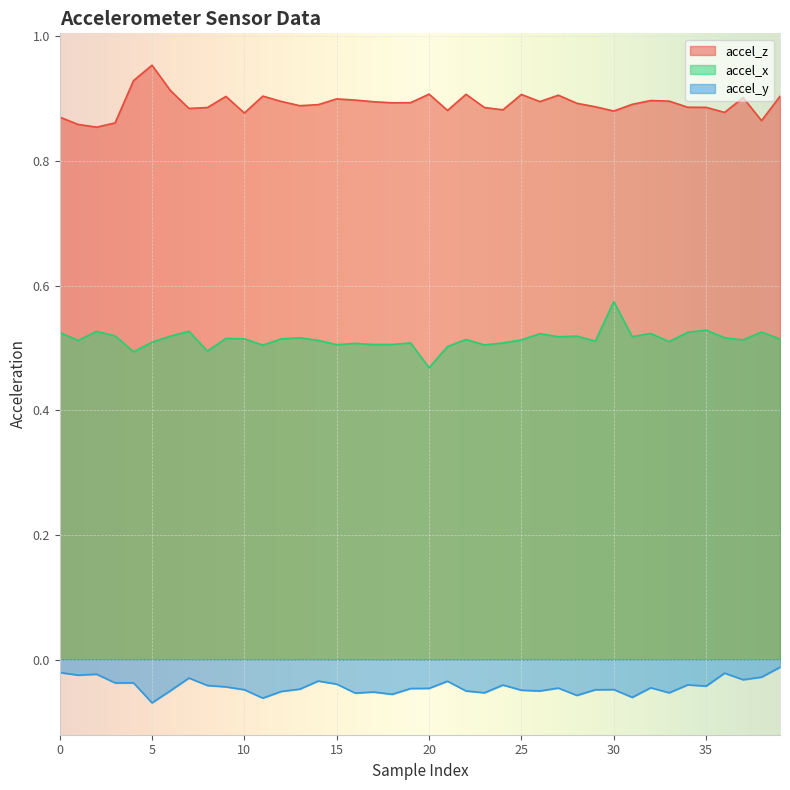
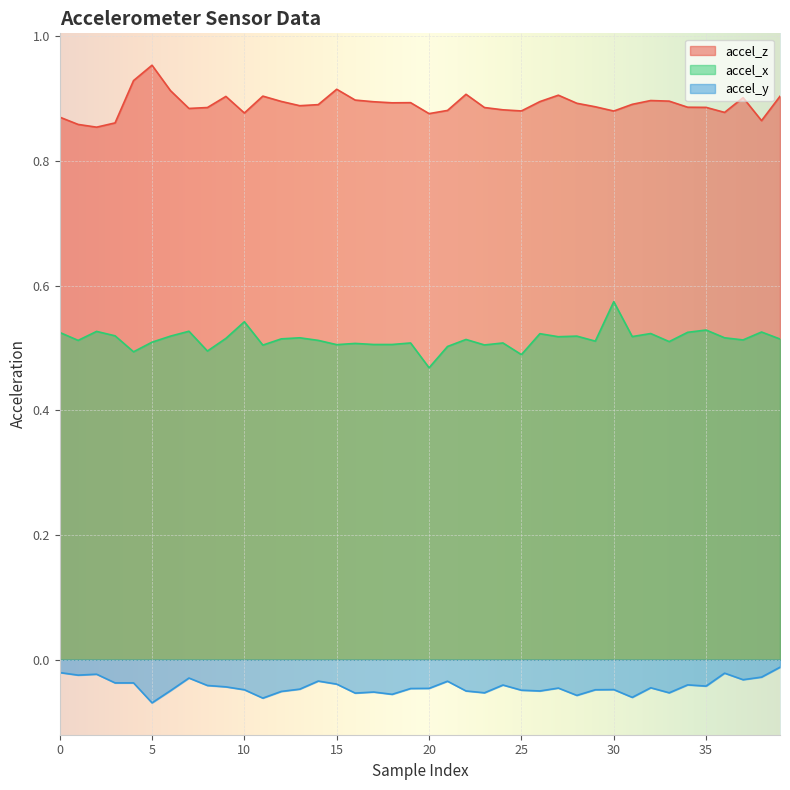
  {
    "accel_z": {
      "0": 0.87,
      "5": 0.95,
      "10": 0.88,
-     "15": 0.90,
-     "20": 0.91,
-     "25": 0.91,
+     "15": 0.91,
+     "20": 0.88,
+     "25": 0.88,
      "30": 0.88,
      "35": 0.89
    },
    "accel_x": {
      "0": 0.52,
      "5": 0.51,
-     "10": 0.51,
+     "10": 0.54,
      "15": 0.51,
      "20": 0.47,
-     "25": 0.51,
+     "25": 0.49,
      "30": 0.57,
      "35": 0.53
    }
  }
